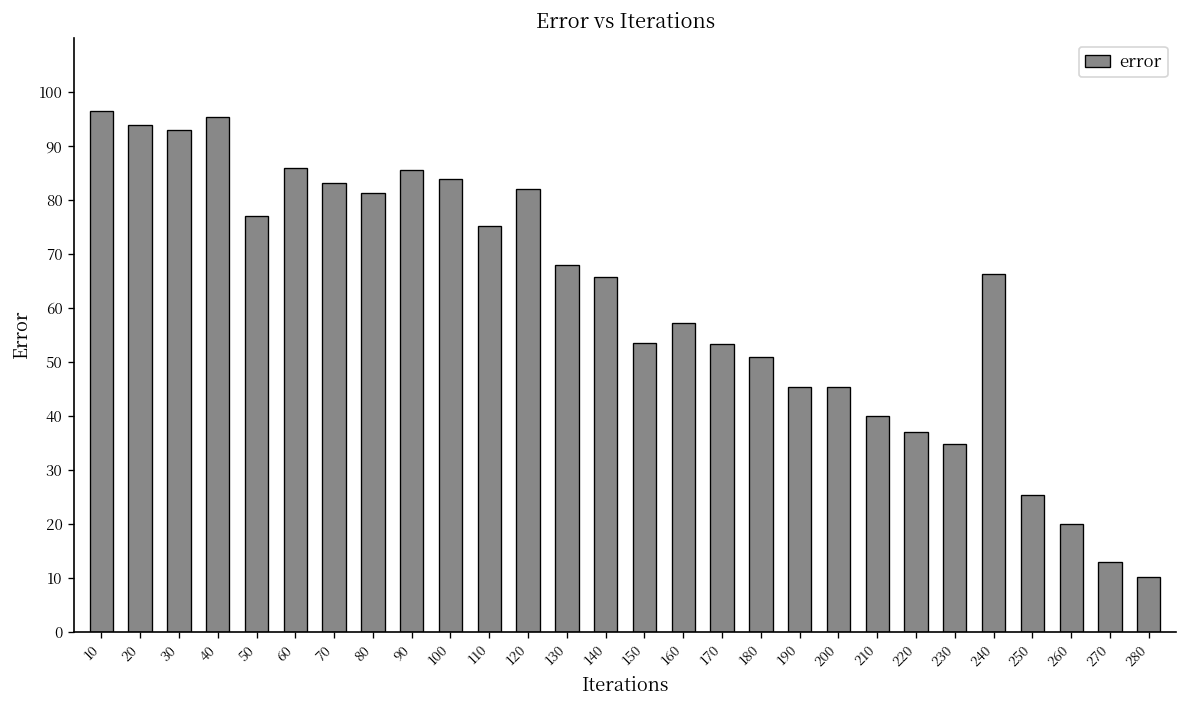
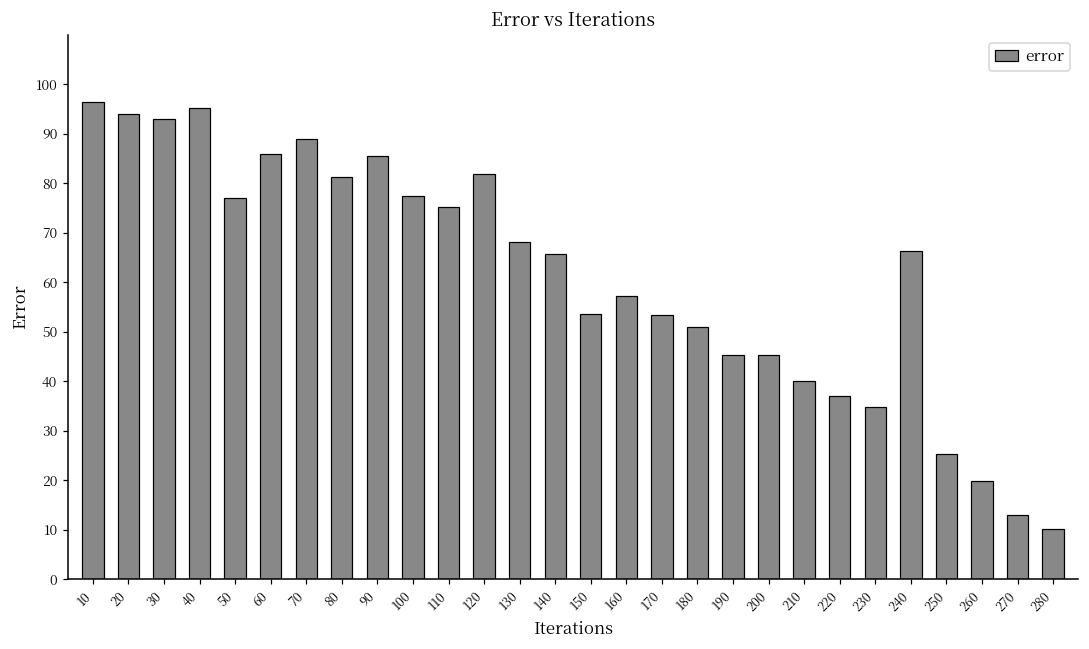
  {
    "10": 96,
    "20": 94,
    "30": 93,
    "40": 95,
    "50": 77,
    "60": 86,
-   "70": 83,
+   "70": 89,
    "80": 81,
    "90": 86,
-   "100": 84,
+   "100": 78,
    "110": 75,
    "120": 82,
    "130": 68,
    "140": 66,
    "150": 54,
    "160": 57,
    "170": 53,
    "180": 51,
    "190": 45,
    "200": 45,
    "210": 40,
    "220": 37,
    "230": 35,
    "240": 66,
    "250": 25,
    "260": 20,
    "270": 13,
    "280": 10
  }
